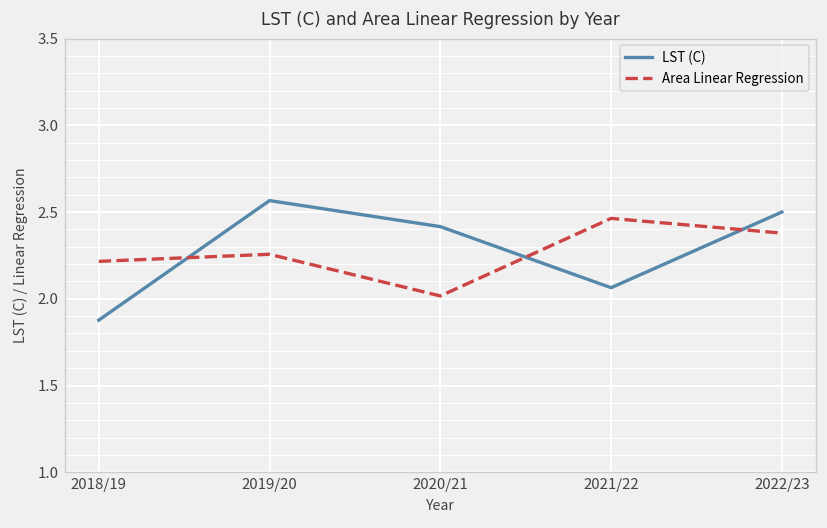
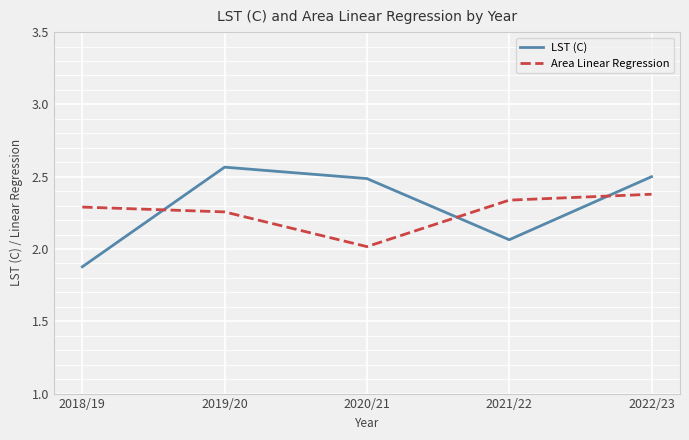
  {
    "LST (C)": {
      "2018/19": 1.88,
      "2019/20": 2.57,
-     "2020/21": 2.42,
+     "2020/21": 2.49,
      "2021/22": 2.06,
      "2022/23": 2.50
    },
    "Area Linear Regression": {
-     "2018/19": 2.22,
+     "2018/19": 2.29,
      "2019/20": 2.26,
      "2020/21": 2.02,
-     "2021/22": 2.46,
+     "2021/22": 2.34,
      "2022/23": 2.38
    }
  }
